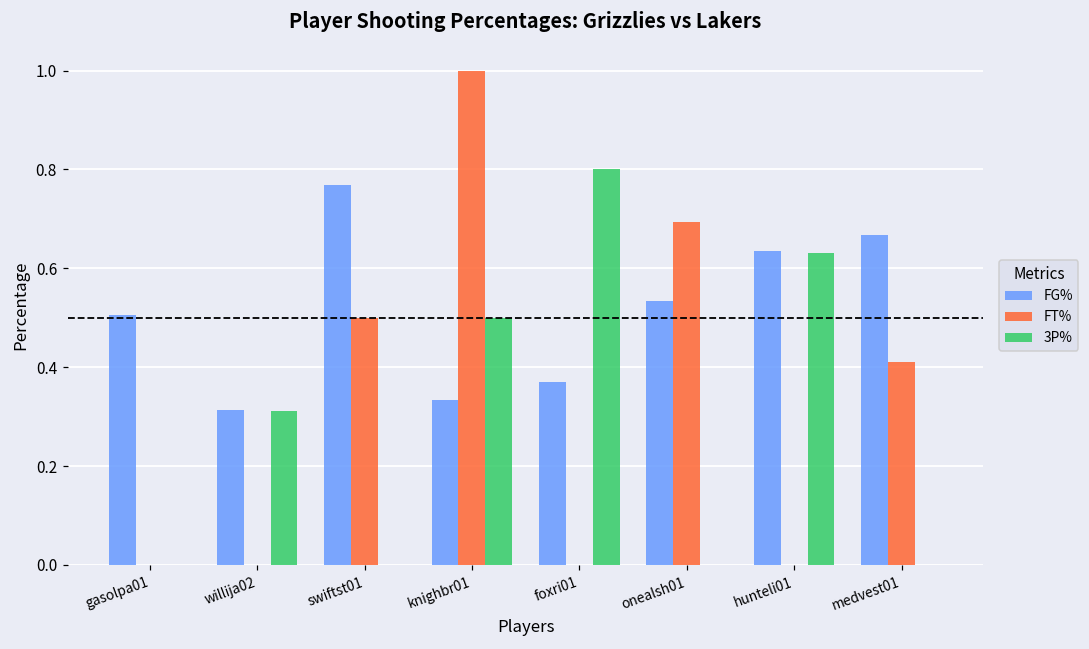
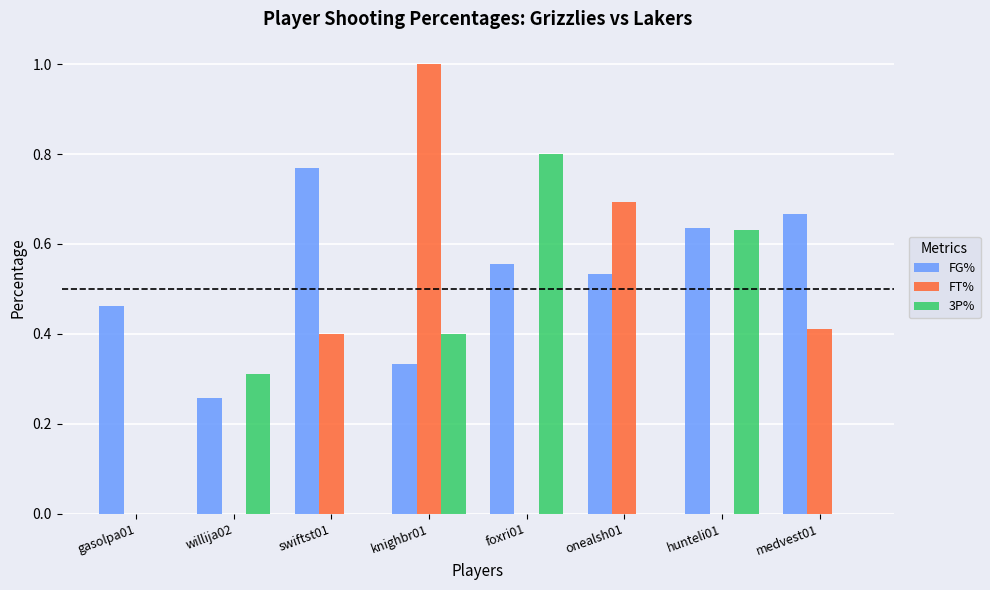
  {
    "FG%": {
-     "gasolpa01": 0.51,
-     "willija02": 0.31,
+     "gasolpa01": 0.46,
+     "willija02": 0.26,
      "swiftst01": 0.77,
      "knighbr01": 0.33,
-     "foxri01": 0.37,
+     "foxri01": 0.56,
      "onealsh01": 0.53,
      "hunteli01": 0.64,
      "medvest01": 0.67
    },
    "FT%": {
      "gasolpa01": 0.0,
      "willija02": 0.0,
-     "swiftst01": 0.5,
+     "swiftst01": 0.4,
      "knighbr01": 1.0,
      "foxri01": 0.0,
      "onealsh01": 0.69,
      "hunteli01": 0.0,
      "medvest01": 0.41
    },
    "3P%": {
      "gasolpa01": 0.0,
      "willija02": 0.31,
      "swiftst01": 0.0,
-     "knighbr01": 0.5,
+     "knighbr01": 0.4,
      "foxri01": 0.8,
      "onealsh01": 0.0,
      "hunteli01": 0.63,
      "medvest01": 0.0
    }
  }
